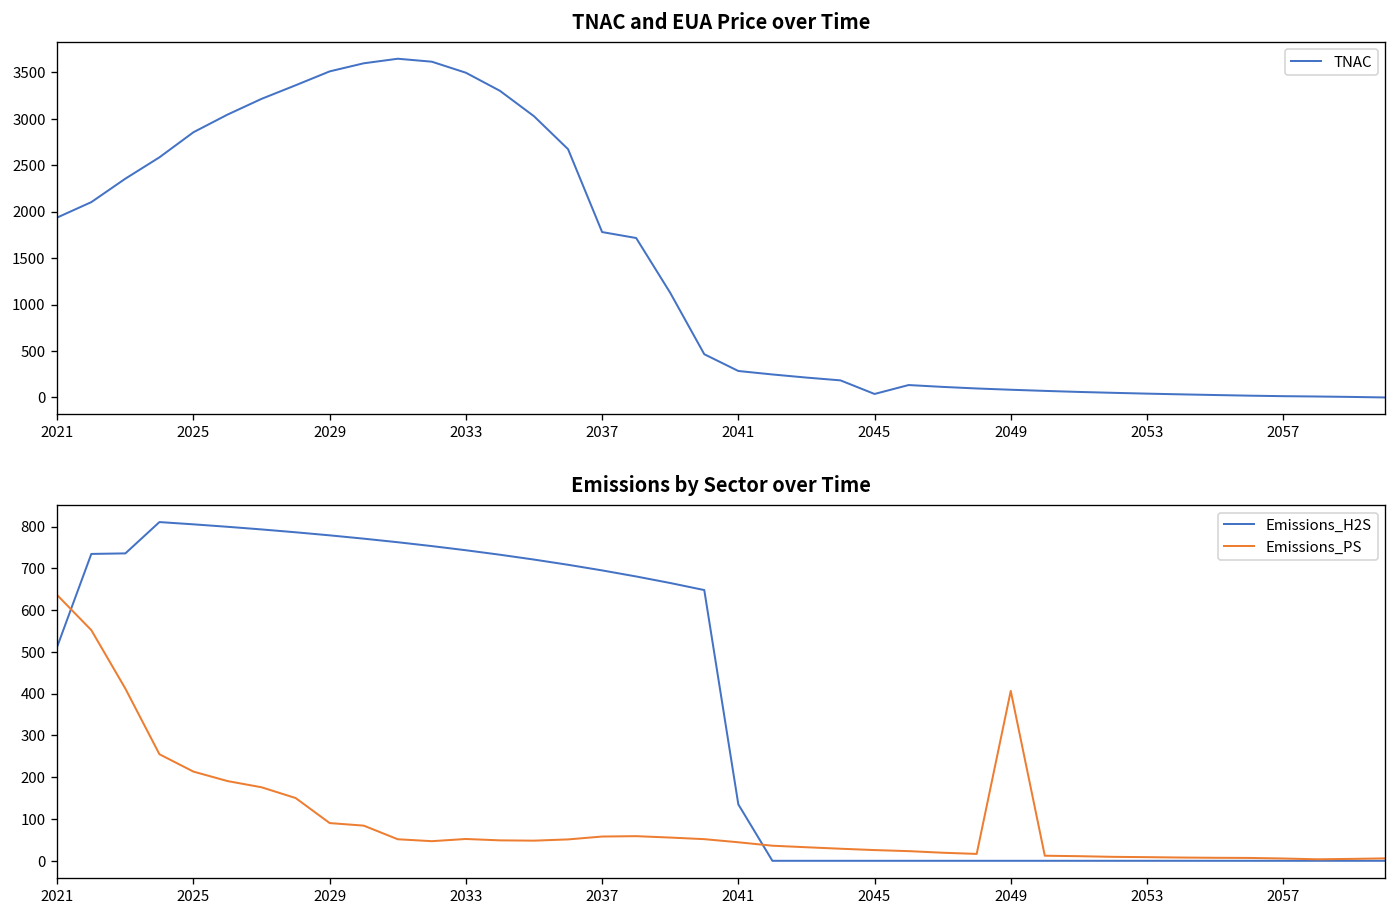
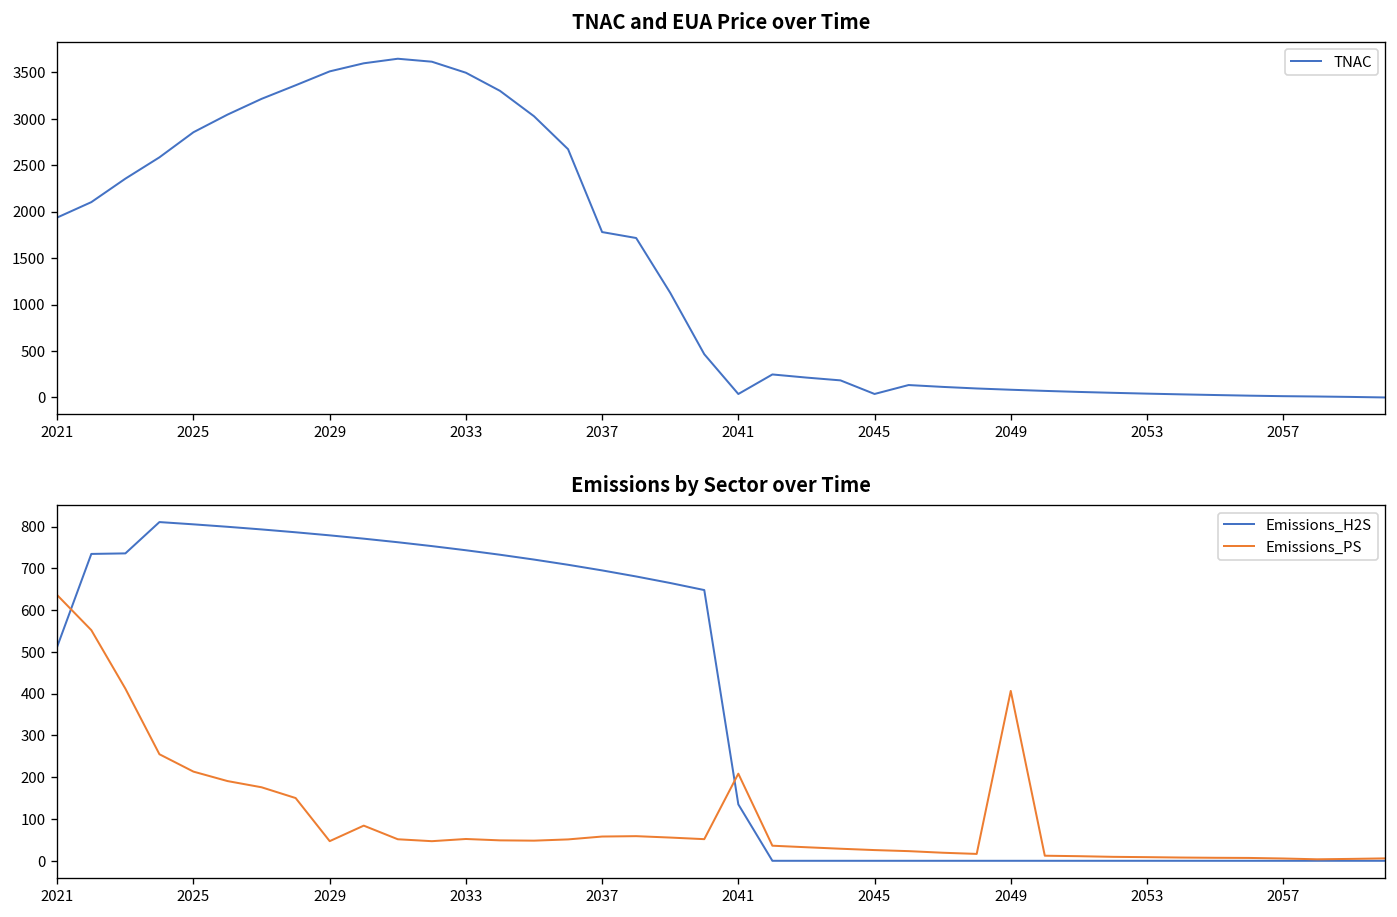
  {
    "TNAC and EUA Price over Time": {
      "2021": 1900,
      "2025": 2900,
      "2029": 3500,
      "2033": 3500,
      "2037": 1800,
-     "2041": 300,
+     "2041": 0,
      "2045": 0,
      "2049": 100,
      "2053": 0,
      "2057": 0
    },
    "Emissions by Sector over Time": {
      "Emissions_H2S": {
        "2021": 510,
        "2025": 810,
        "2029": 780,
        "2033": 740,
        "2037": 690,
        "2041": 140,
        "2045": 0,
        "2049": 0,
        "2053": 0
      },
      "Emissions_PS": {
        "2021": 640,
        "2025": 210,
-       "2029": 90,
+       "2029": 50,
        "2033": 50,
        "2037": 60,
-       "2041": 40,
+       "2041": 210,
        "2045": 30,
        "2049": 410,
        "2053": 10
      }
    }
  }
